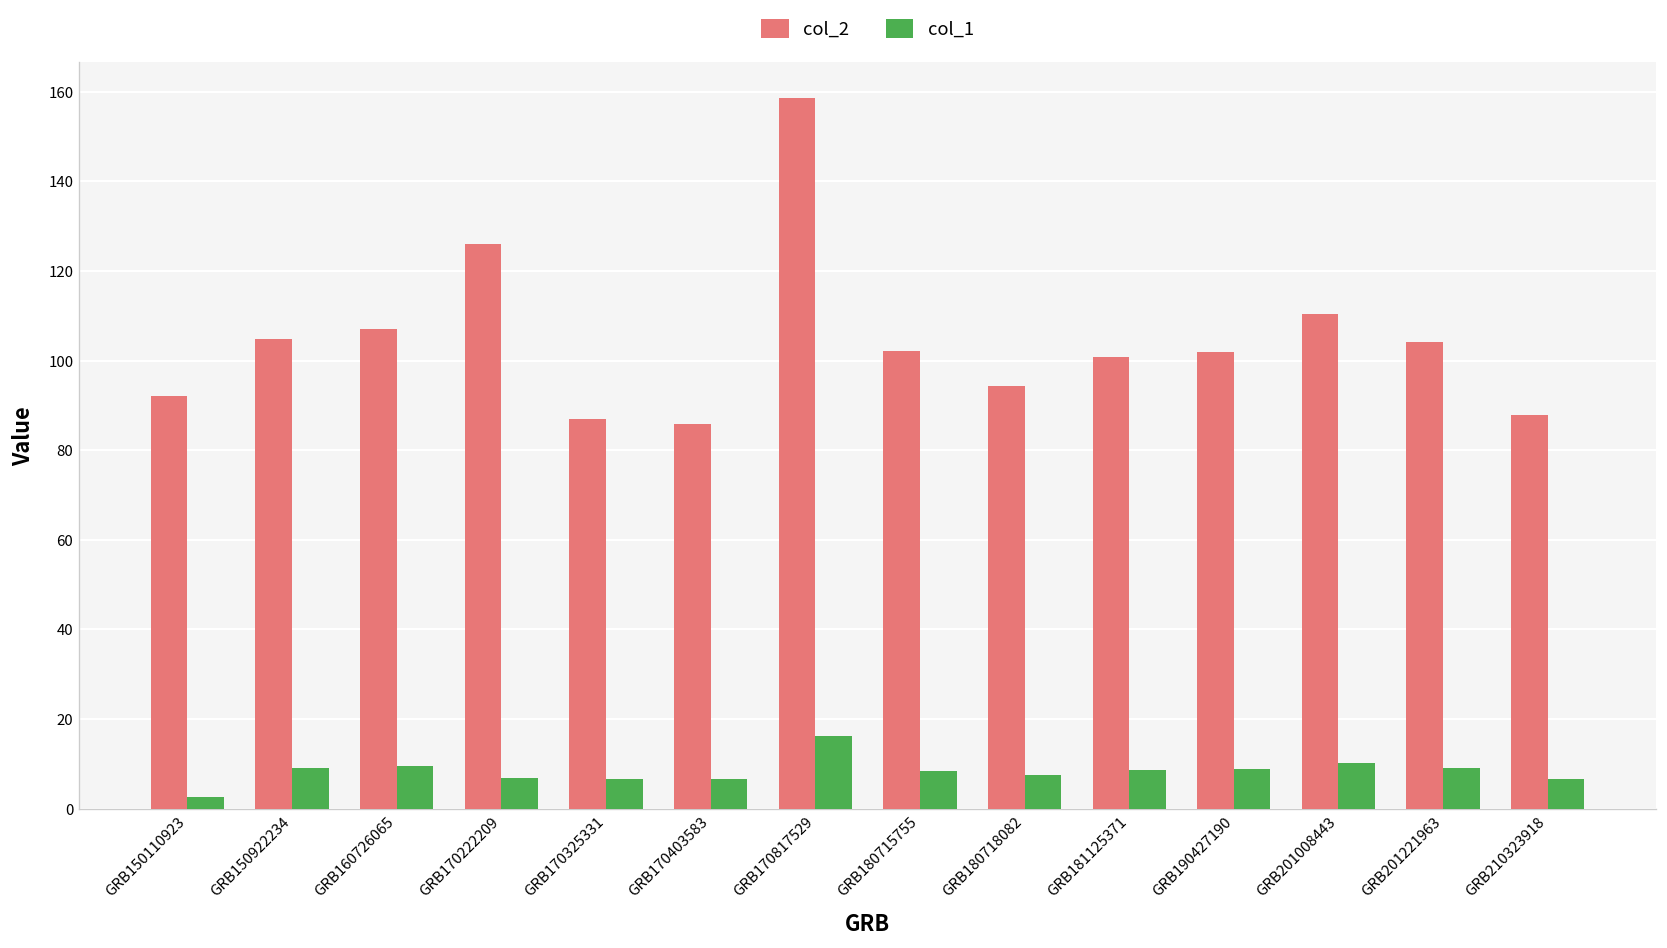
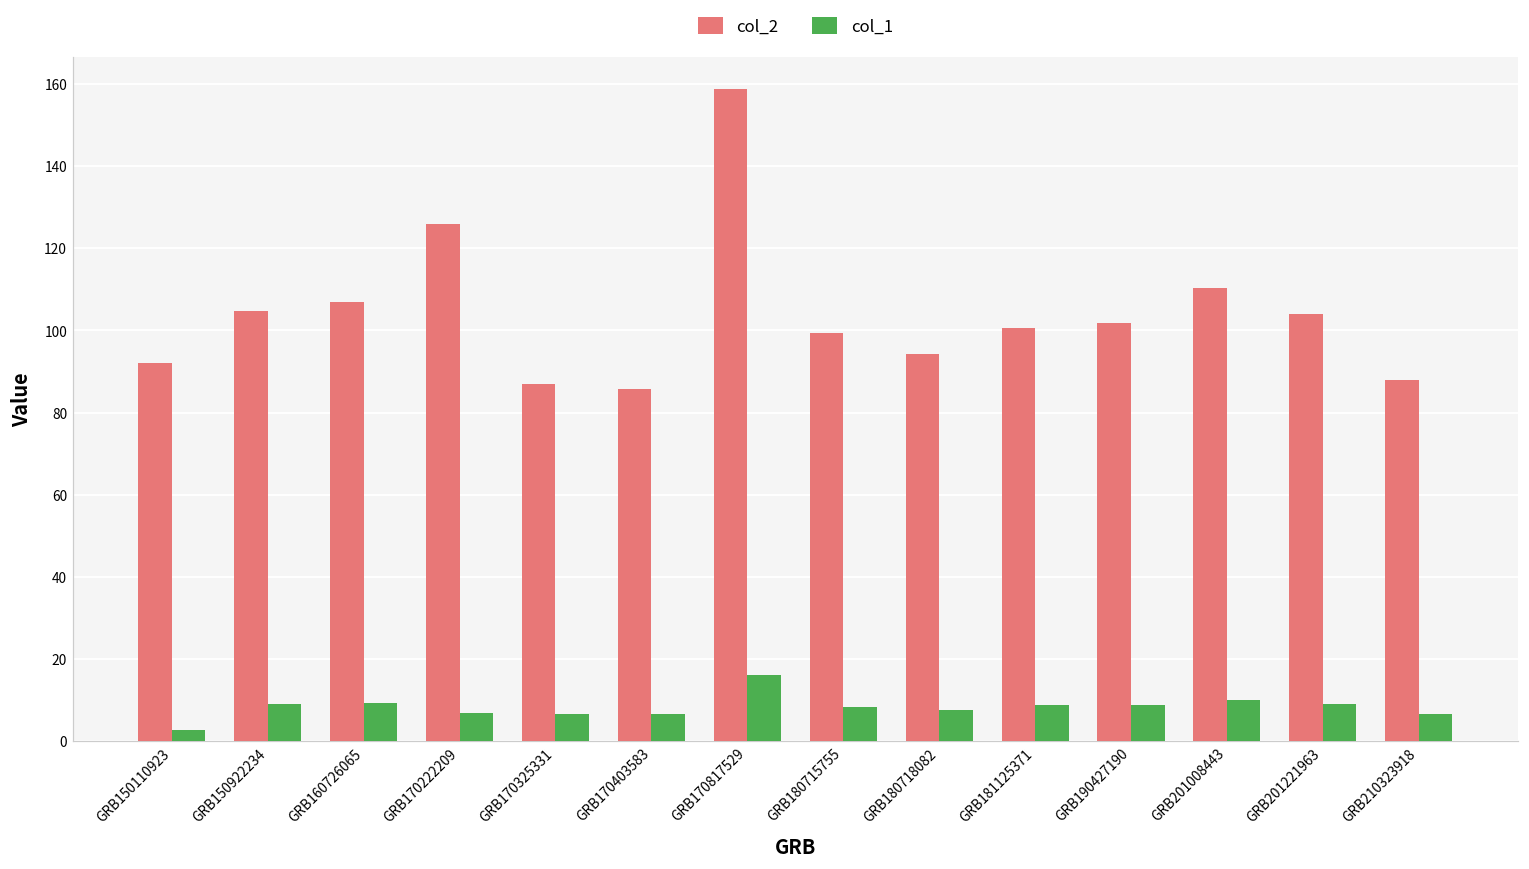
  {
    "col_2": {
      "GRB150110923": 92,
      "GRB150922234": 105,
      "GRB160726065": 107,
      "GRB170222209": 126,
      "GRB170325331": 87,
      "GRB170403583": 86,
      "GRB170817529": 159,
-     "GRB180715755": 102,
+     "GRB180715755": 99,
      "GRB180718082": 94,
      "GRB181125371": 101,
      "GRB190427190": 102,
      "GRB201008443": 110,
      "GRB201221963": 104,
      "GRB210323918": 88
    },
    "col_1": {
      "GRB150110923": 3,
      "GRB150922234": 9,
      "GRB160726065": 9,
      "GRB170222209": 7,
      "GRB170325331": 7,
      "GRB170403583": 7,
      "GRB170817529": 16,
      "GRB180715755": 8,
      "GRB180718082": 8,
      "GRB181125371": 9,
      "GRB190427190": 9,
      "GRB201008443": 10,
      "GRB201221963": 9,
      "GRB210323918": 7
    }
  }
